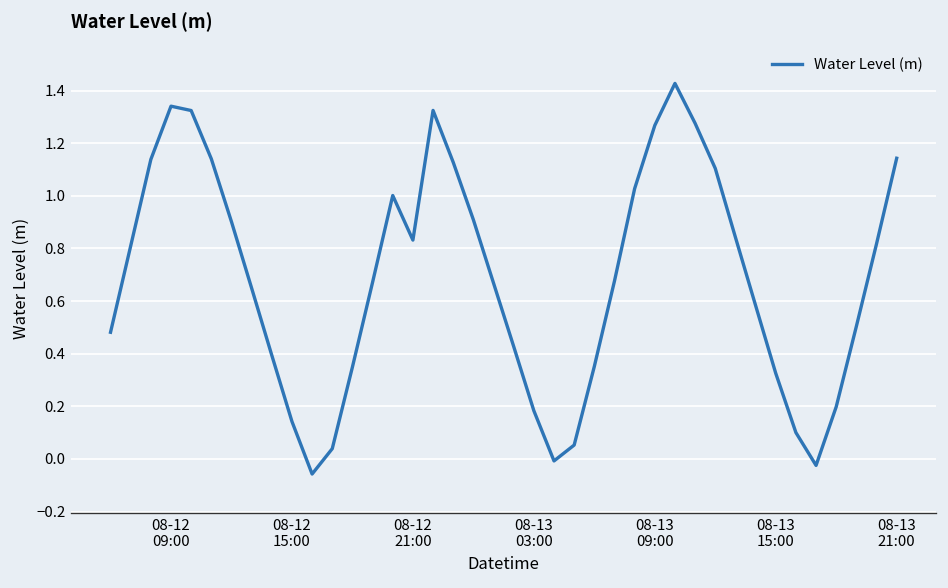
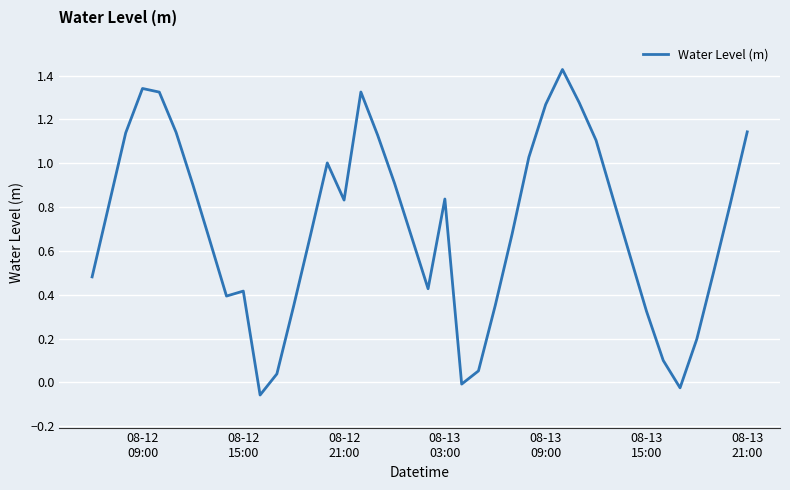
  {
    "08-12 09:00": 1.34,
-   "08-12 15:00": 0.14,
+   "08-12 15:00": 0.42,
    "08-12 21:00": 0.83,
-   "08-13 03:00": 0.18,
+   "08-13 03:00": 0.84,
    "08-13 09:00": 1.27,
    "08-13 15:00": 0.33,
    "08-13 21:00": 1.14
  }
